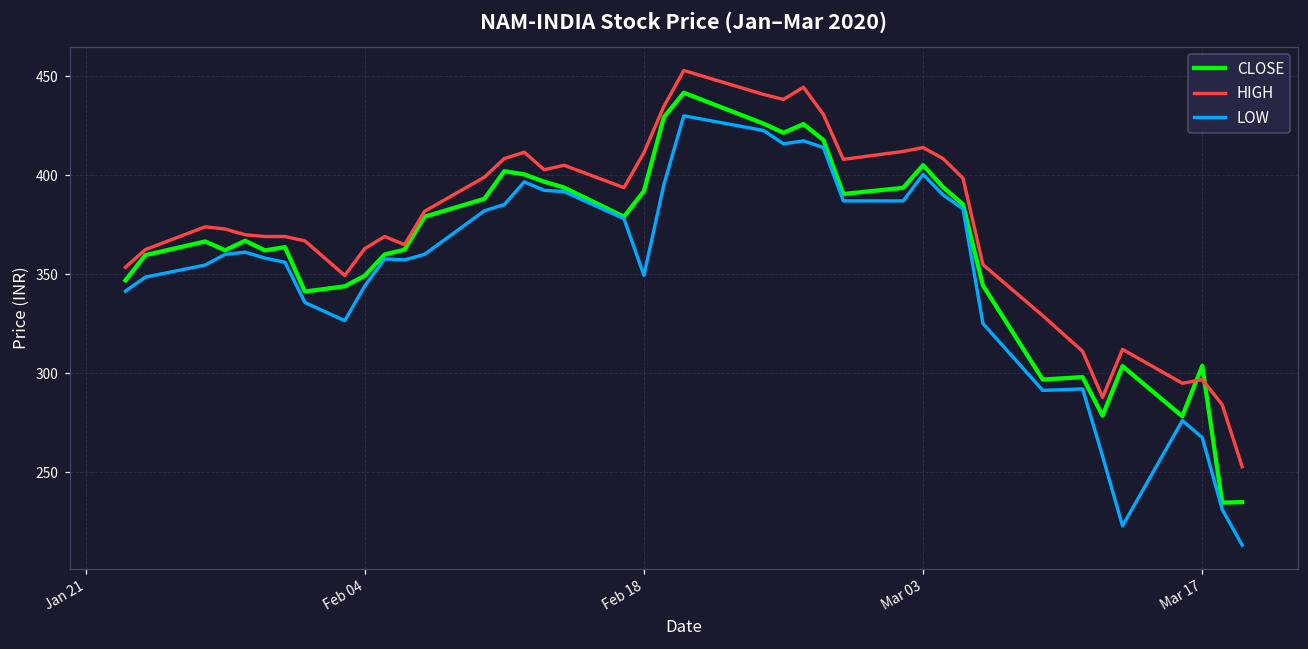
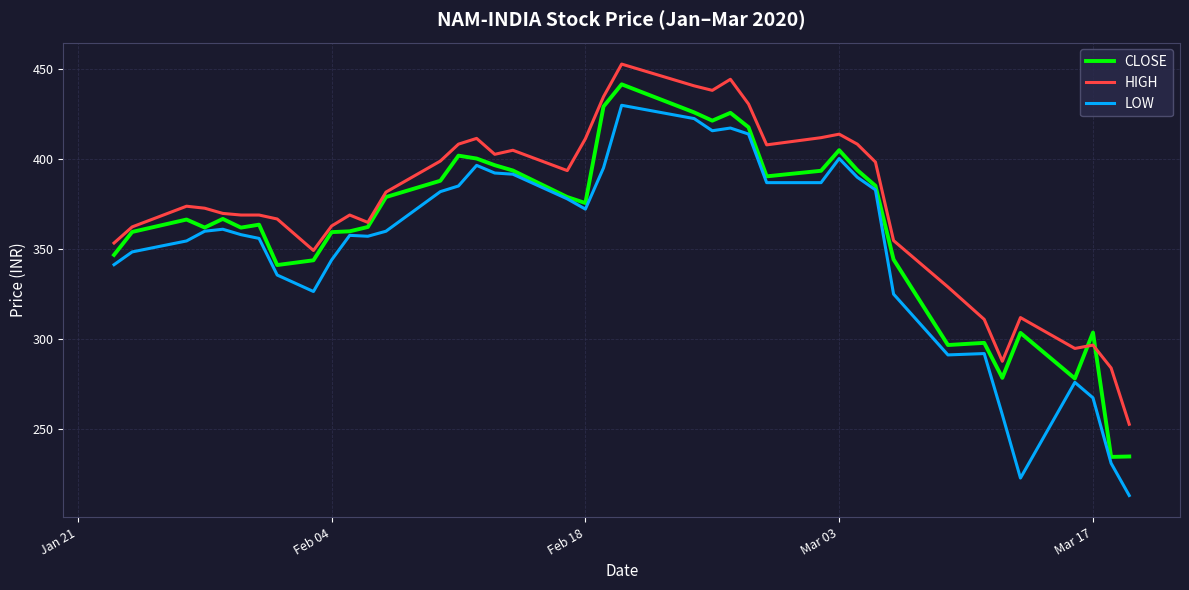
  {
    "CLOSE": {
-     "Feb 04": 349,
-     "Feb 18": 392,
+     "Feb 04": 360,
+     "Feb 18": 376,
      "Mar 03": 405,
      "Mar 17": 304
    },
    "HIGH": {
      "Feb 04": 363,
      "Feb 18": 411,
      "Mar 03": 414,
      "Mar 17": 297
    },
    "LOW": {
      "Feb 04": 344,
-     "Feb 18": 349,
+     "Feb 18": 372,
      "Mar 03": 400,
      "Mar 17": 267
    }
  }
